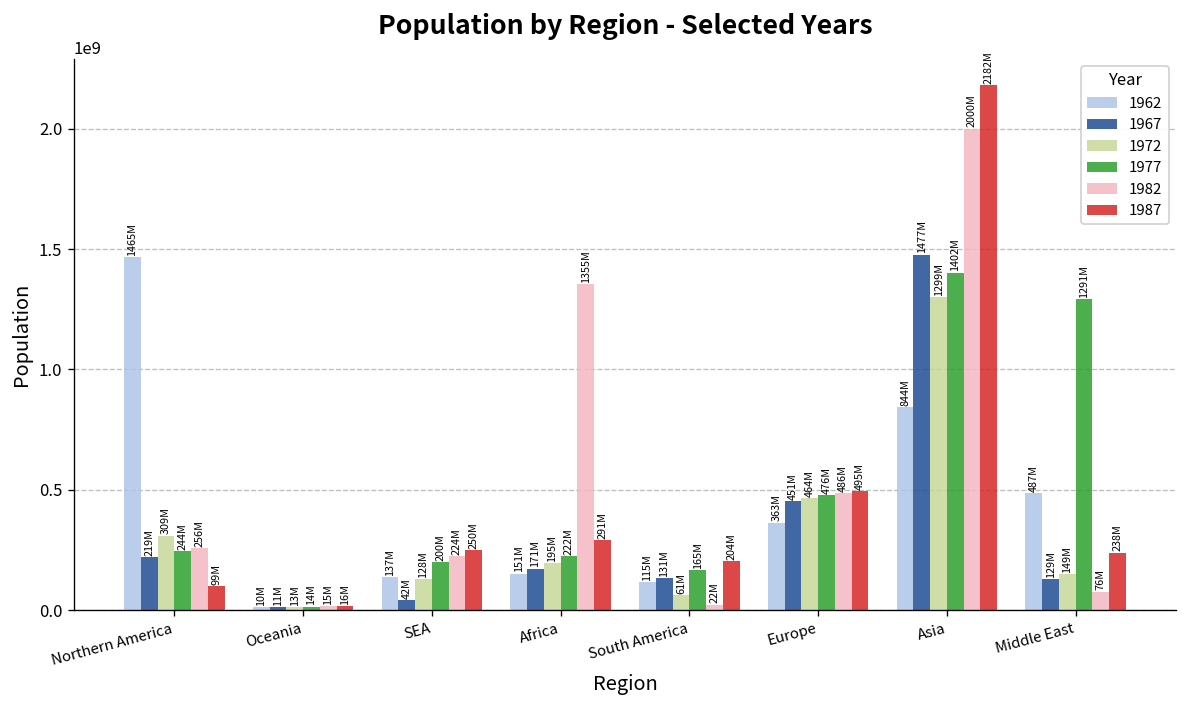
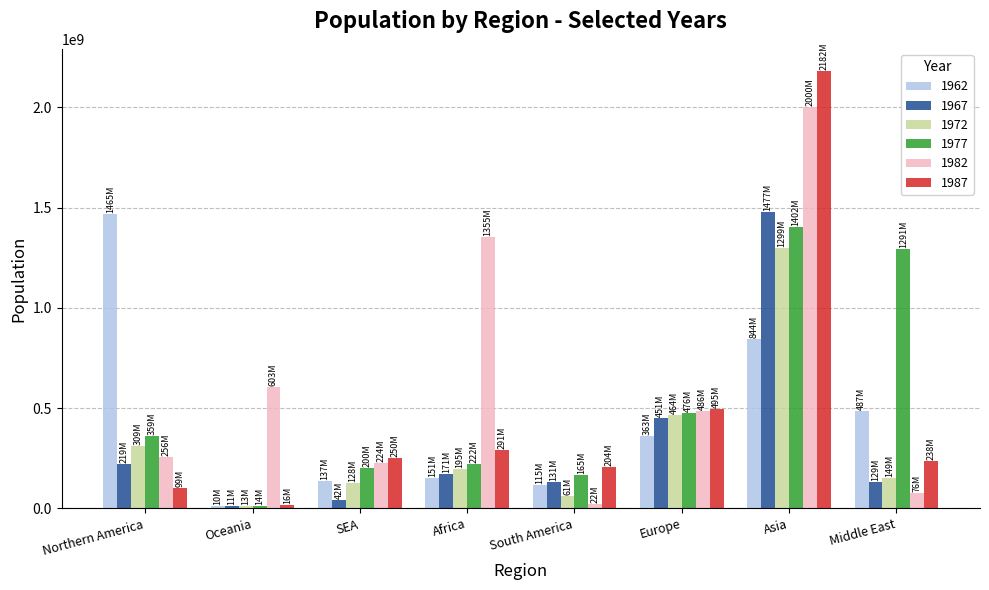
  {
    "1962": {
      "Oceania": "11M",
      "SEA": "137M",
      "South America": "115M",
      "Europe": "363M",
      "Asia": "844M",
      "Middle East": "487M"
    },
    "1967": {
      "Northern America": "219M",
      "SEA": "42M",
      "South America": "131M",
      "Europe": "451M",
      "Asia": "1477M",
      "Middle East": "129M"
    },
    "1972": {
      "Northern America": "309M",
      "Oceania": "13M",
      "Africa": "195M",
      "South America": "61M",
      "Europe": "464M",
      "Asia": "1299M",
      "Middle East": "149M"
    },
    "1977": {
-     "Northern America": "244M",
+     "Northern America": "359M",
      "Oceania": "14M",
      "Europe": "476M",
      "Asia": "1402M",
      "Middle East": "1291M"
    },
    "1982": {
-     "Oceania": "15M",
+     "Oceania": "603M",
      "Africa": "1355M",
      "Europe": "486M",
      "Asia": "2000M"
    },
    "1987": {
      "Oceania": "16M",
      "SEA": "250M",
      "Asia": "2182M"
    }
  }
